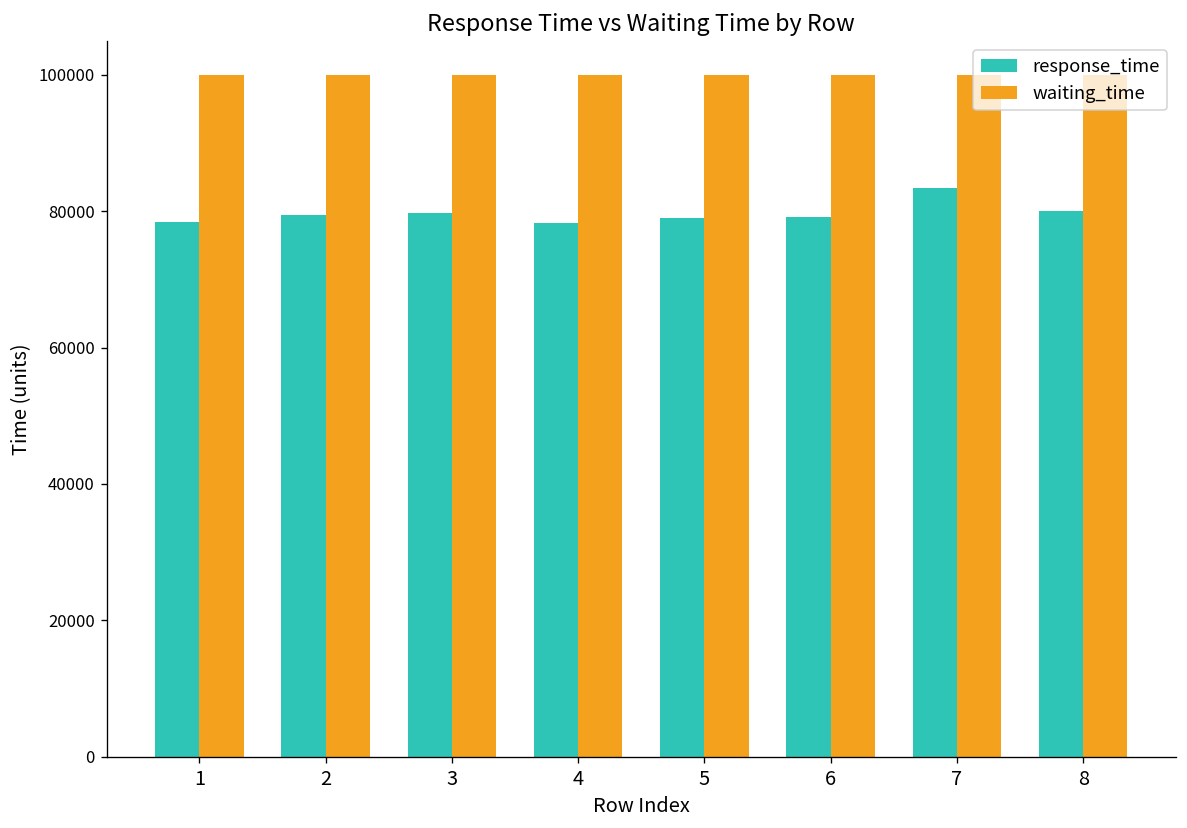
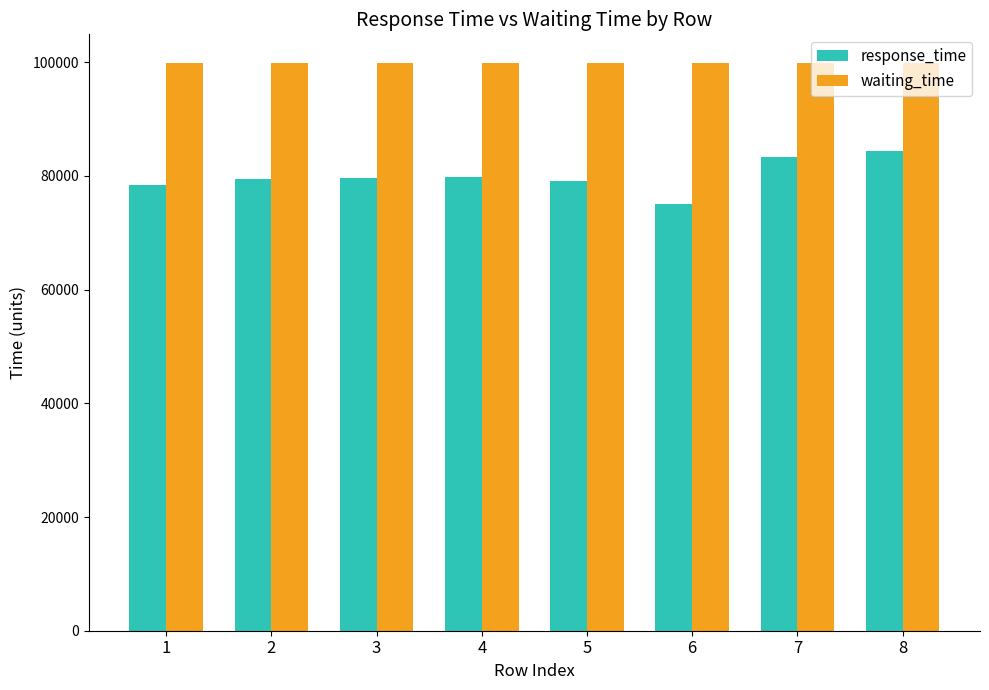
  {
    "response_time": {
      "1": 78000,
      "2": 79000,
      "3": 80000,
-     "4": 78000,
+     "4": 80000,
      "5": 79000,
-     "6": 79000,
+     "6": 75000,
      "7": 83000,
-     "8": 80000
+     "8": 84000
    },
    "waiting_time": {
      "1": 100000,
      "2": 100000,
      "3": 100000,
      "4": 100000,
      "5": 100000,
      "6": 100000
    }
  }
